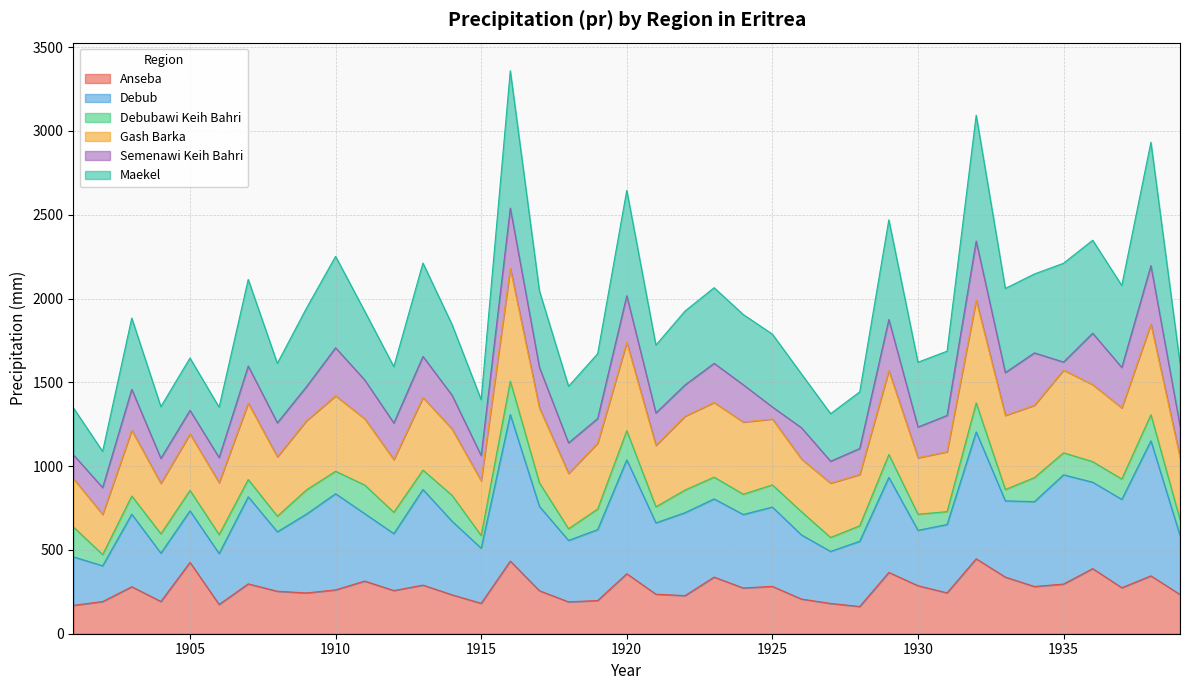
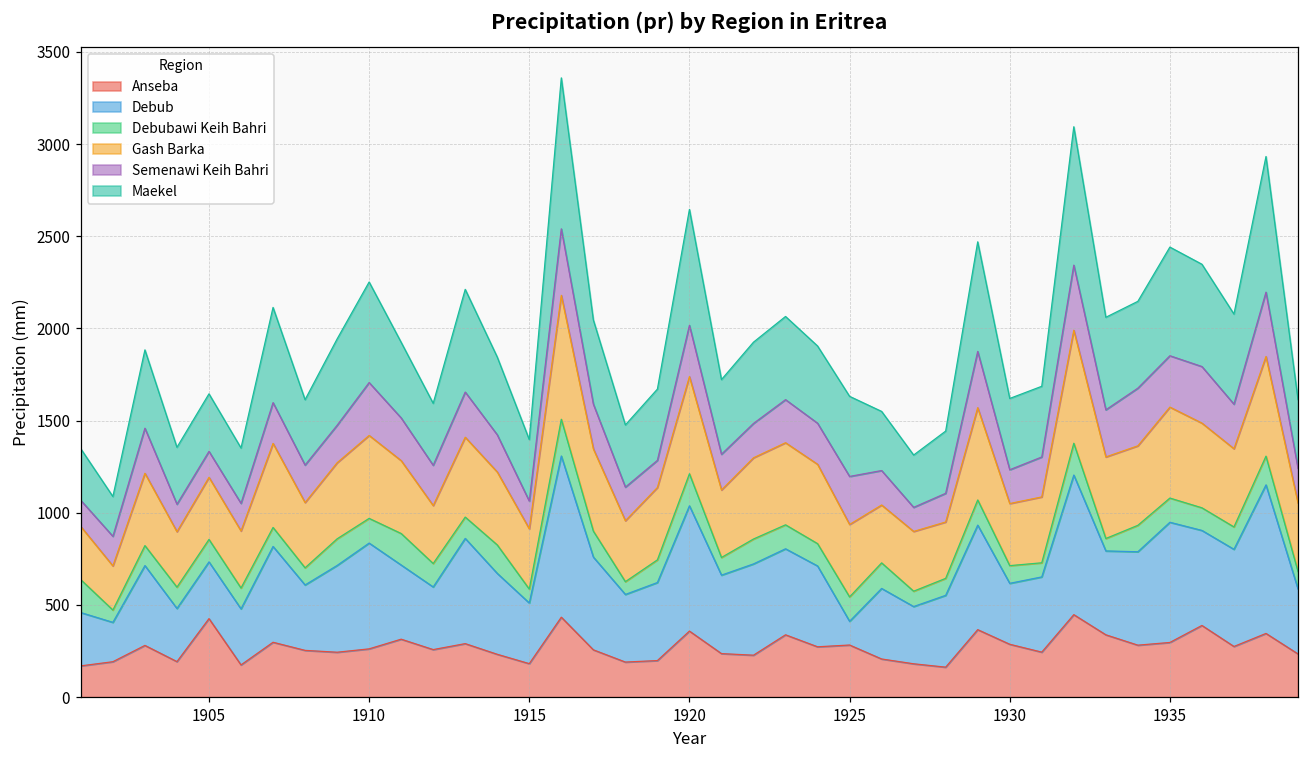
  {
    "Anseba": {
      "1905": 430,
      "1910": 260,
      "1915": 180,
      "1920": 360,
      "1925": 280,
      "1930": 290,
      "1935": 300
    },
    "Debub": {
      "1905": 310,
      "1910": 570,
      "1915": 330,
      "1920": 680,
-     "1925": 470,
+     "1925": 130,
      "1930": 330,
      "1935": 650
    },
    "Gash Barka": {
      "1905": 340,
      "1910": 450,
      "1915": 330,
      "1920": 530,
      "1925": 390,
      "1930": 340,
      "1935": 490
    },
    "Semenawi Keih Bahri": {
      "1905": 140,
      "1910": 290,
      "1915": 150,
      "1920": 280,
-     "1925": 70,
+     "1925": 260,
      "1930": 180,
-     "1935": 50
+     "1935": 280
    }
  }
